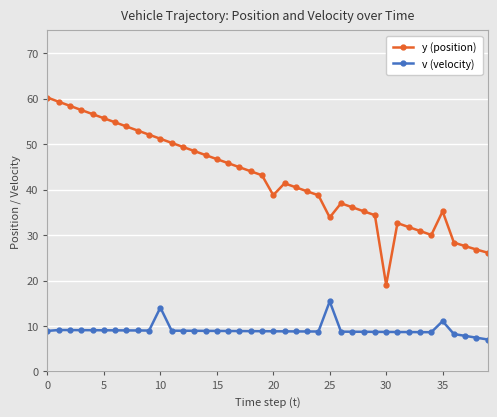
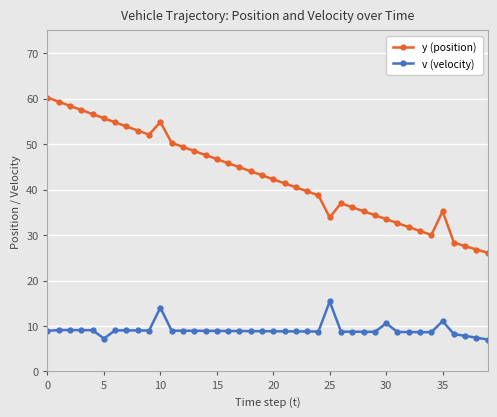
  {
    "y (position)": {
      "0": 60,
      "5": 56,
-     "10": 51,
+     "10": 55,
      "15": 47,
-     "20": 39,
+     "20": 42,
      "25": 34,
-     "30": 19,
+     "30": 33,
      "35": 35
    },
    "v (velocity)": {
      "0": 9,
-     "5": 9,
+     "5": 7,
      "10": 14,
      "15": 9,
      "20": 9,
      "25": 15,
-     "30": 9,
+     "30": 11,
      "35": 11
    }
  }
